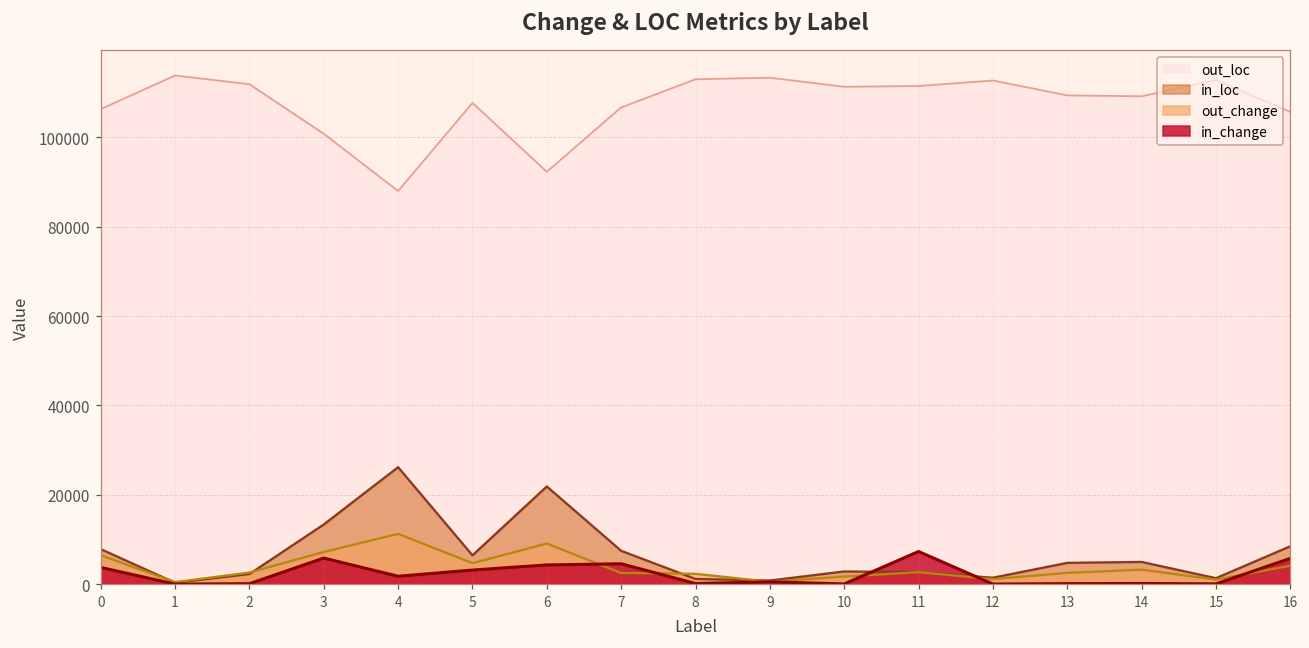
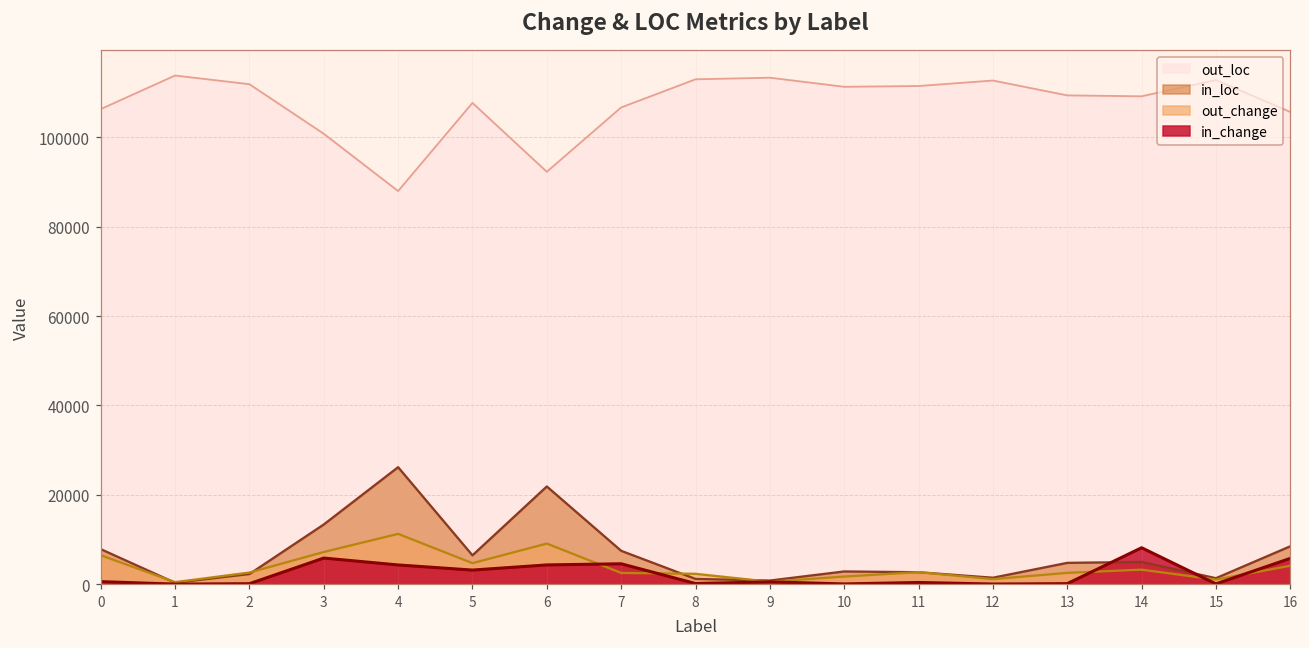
  {
    "out_loc": {
      "0": 106000,
      "1": 114000,
      "2": 112000,
      "3": 101000,
      "4": 88000,
      "5": 108000,
      "6": 92000,
      "7": 107000,
      "8": 113000,
      "9": 113000,
      "10": 111000,
      "11": 111000,
      "12": 113000,
      "13": 109000,
      "14": 109000,
      "16": 106000
    },
    "in_change": {
-     "0": 4000,
+     "0": 1000,
      "2": 0,
      "3": 6000,
-     "4": 2000,
+     "4": 4000,
      "5": 3000,
      "6": 4000,
      "7": 5000,
      "8": 0,
      "10": 0,
-     "11": 7000,
+     "11": 0,
      "12": 0,
      "13": 0,
-     "14": 0,
+     "14": 8000,
      "15": 0,
      "16": 6000
    }
  }
